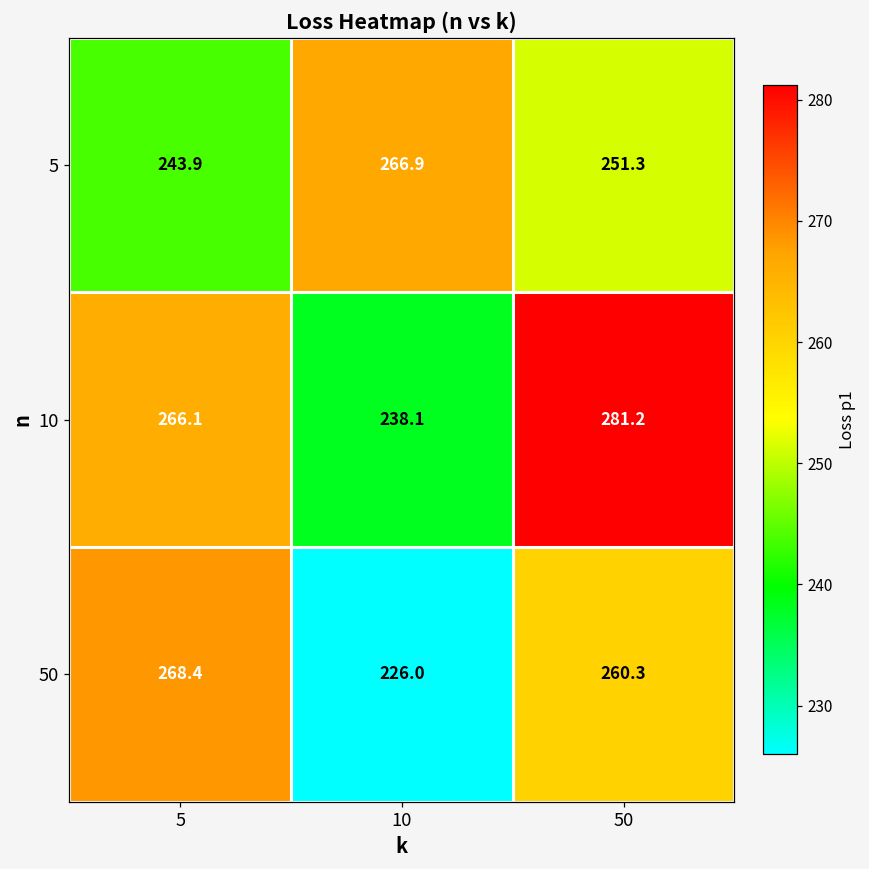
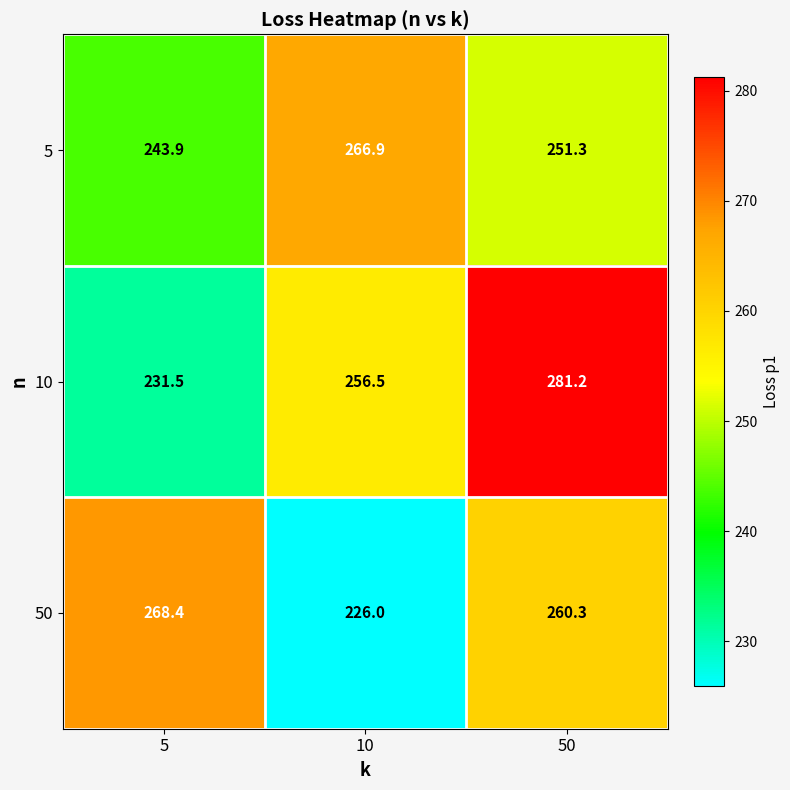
  {
    "5": {
      "5": 243.9,
      "10": 266.9,
      "50": 251.3
    },
    "10": {
-     "5": 266.1,
-     "10": 238.1,
+     "5": 231.5,
+     "10": 256.5,
      "50": 281.2
    },
    "50": {
      "5": 268.4,
      "10": 226.0,
      "50": 260.3
    }
  }
